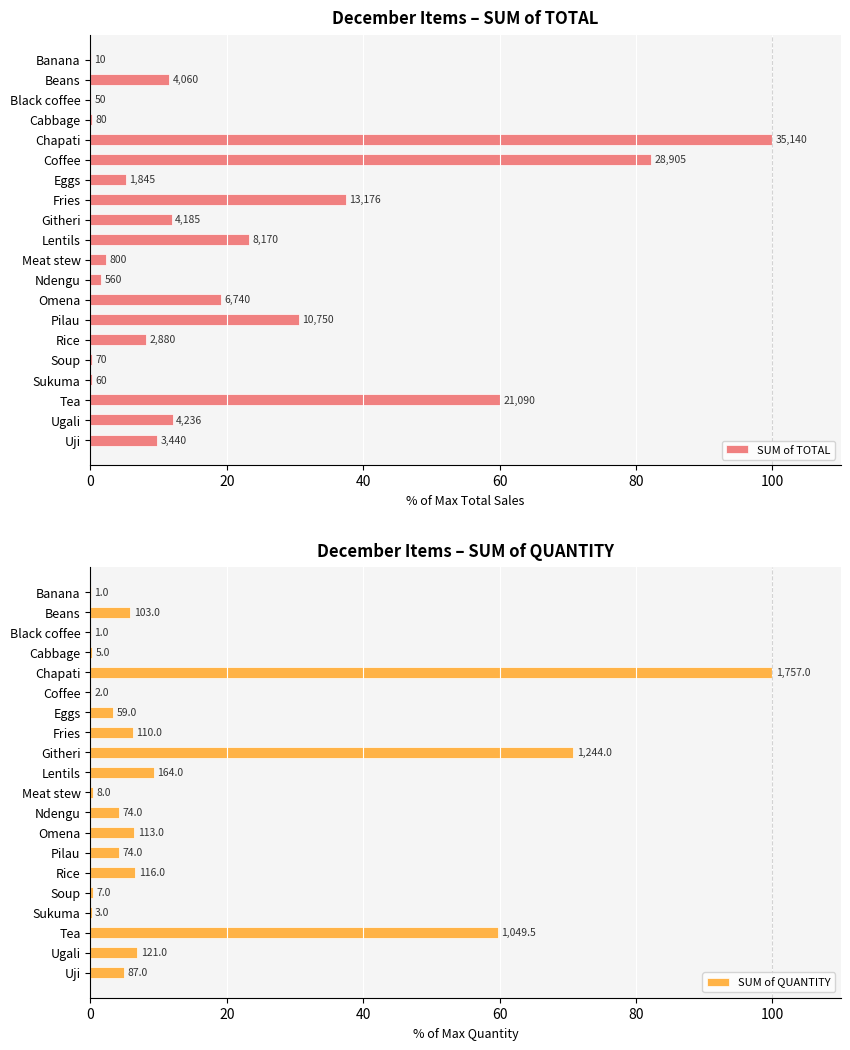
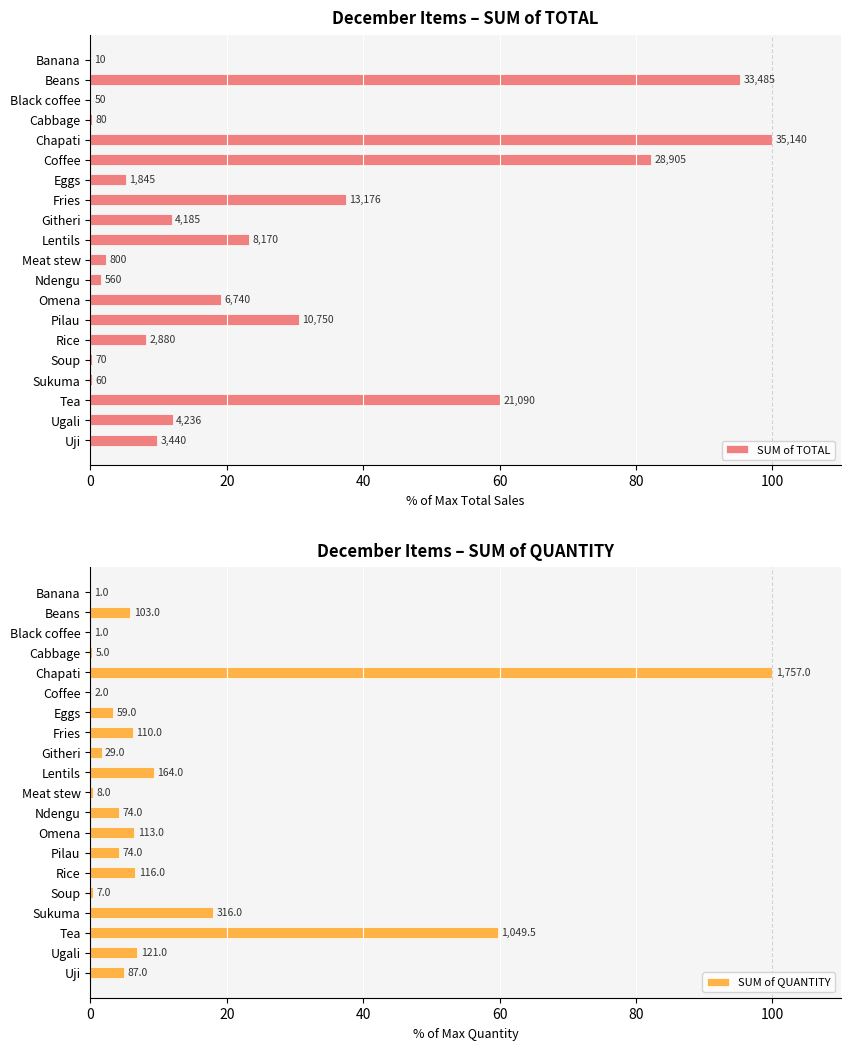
  {
    "December Items – SUM of TOTAL": {
-     "Beans": "4,060"
+     "Beans": "33,485"
    },
    "December Items – SUM of QUANTITY": {
-     "Githeri": "1,244.0",
-     "Sukuma": "3.0"
+     "Githeri": "29.0",
+     "Sukuma": "316.0"
    }
  }
